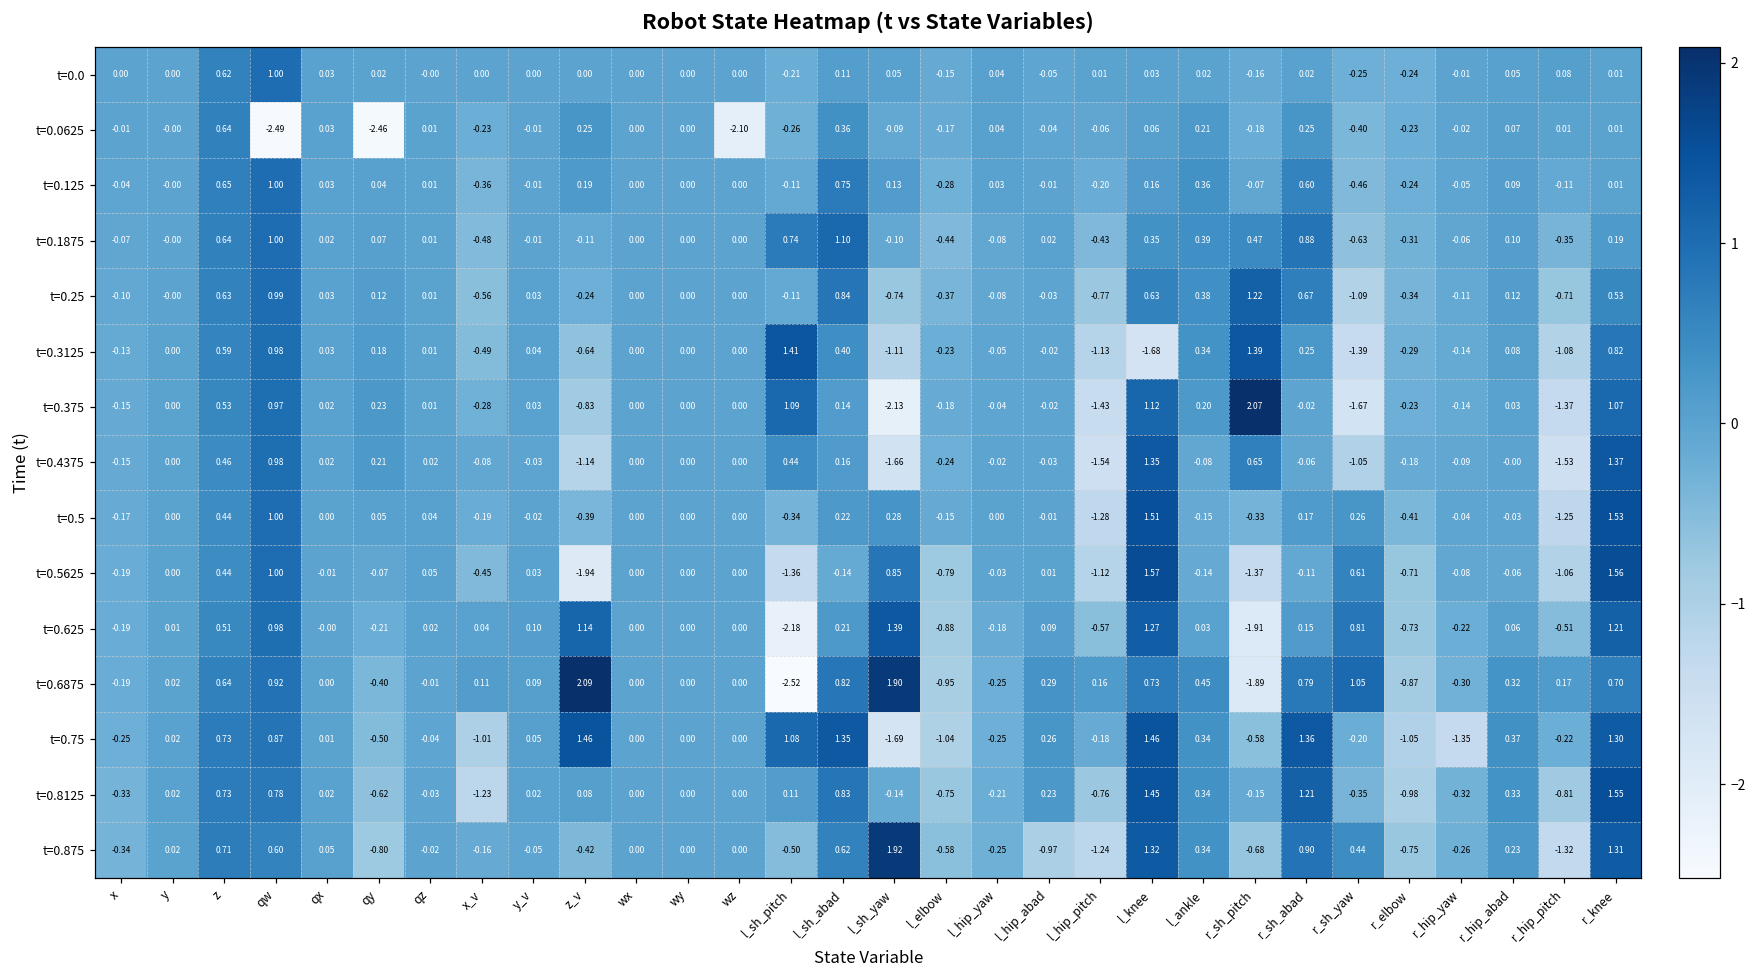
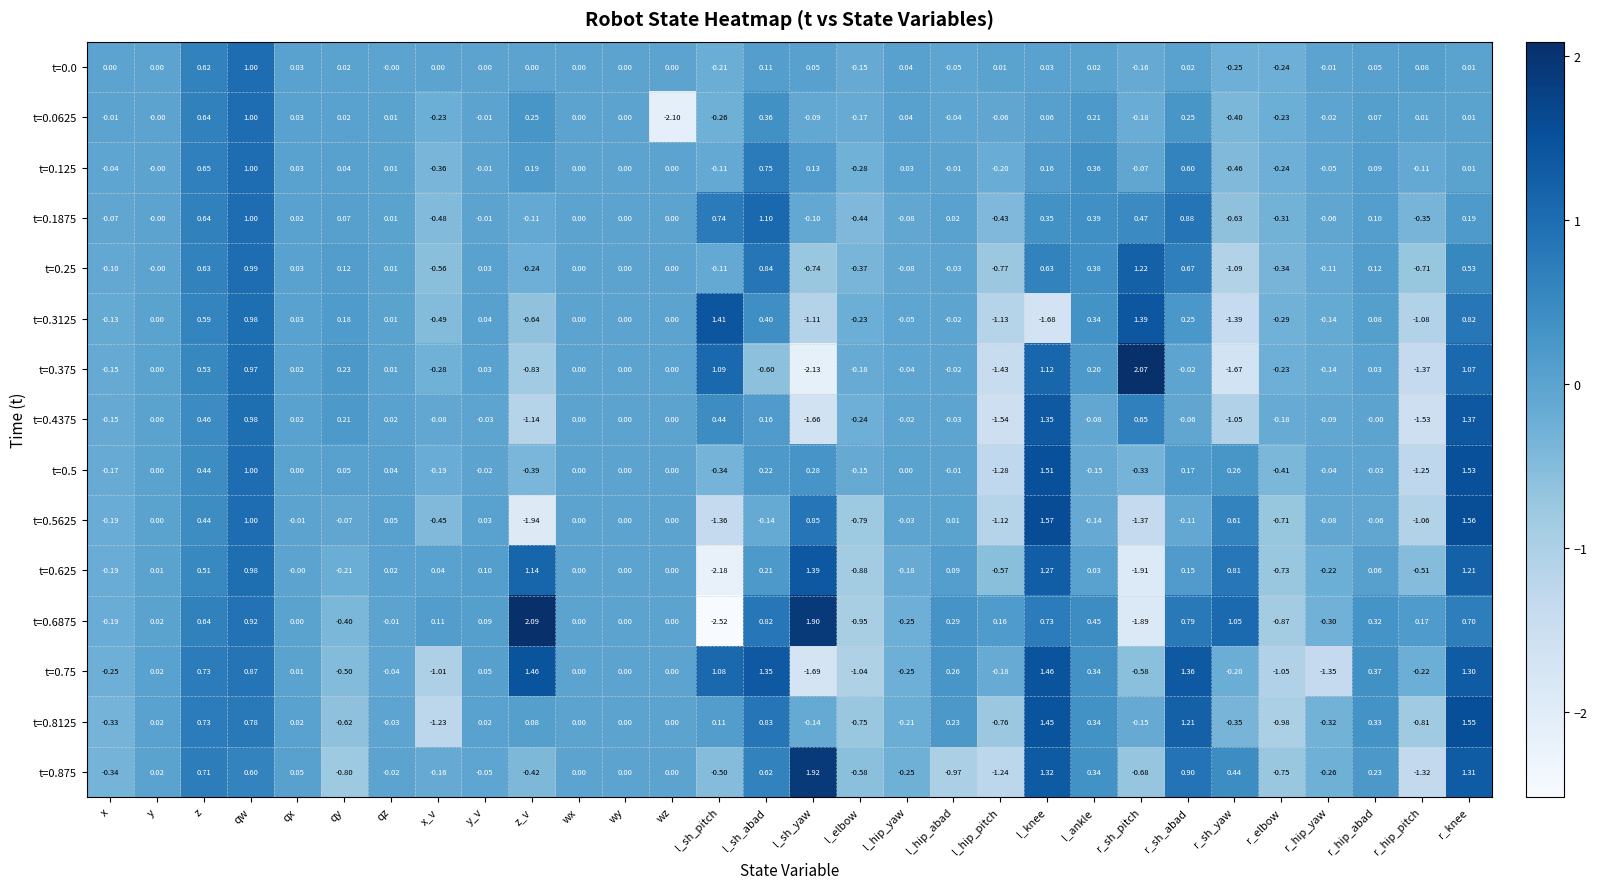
  {
    "t=0.0625": {
      "x": -0.01,
      "y": -0.00,
      "z": 0.64,
-     "qw": -2.49,
+     "qw": 1.00,
      "qx": 0.03,
-     "qy": -2.46,
+     "qy": 0.02,
      "qz": 0.01,
      "x_v": -0.23,
      "y_v": -0.01,
      "z_v": 0.25,
      "wx": 0.00,
      "wy": 0.00,
      "wz": -2.10,
      "l_sh_pitch": -0.26,
      "l_sh_abad": 0.36,
      "l_sh_yaw": -0.09,
      "l_elbow": -0.17,
      "l_hip_yaw": 0.04,
      "l_hip_abad": -0.04,
      "l_hip_pitch": -0.06,
      "l_knee": 0.06,
      "l_ankle": 0.21,
      "r_sh_pitch": -0.18,
      "r_sh_abad": 0.25,
      "r_sh_yaw": -0.40,
      "r_elbow": -0.23,
      "r_hip_yaw": -0.02,
      "r_hip_abad": 0.07,
      "r_hip_pitch": 0.01,
      "r_knee": 0.01
    },
    "t=0.375": {
      "x": -0.15,
      "y": 0.00,
      "z": 0.53,
      "qw": 0.97,
      "qx": 0.02,
      "qy": 0.23,
      "qz": 0.01,
      "x_v": -0.28,
      "y_v": 0.03,
      "z_v": -0.83,
      "wx": 0.00,
      "wy": 0.00,
      "wz": 0.00,
      "l_sh_pitch": 1.09,
-     "l_sh_abad": 0.14,
+     "l_sh_abad": -0.60,
      "l_sh_yaw": -2.13,
      "l_elbow": -0.18,
      "l_hip_yaw": -0.04,
      "l_hip_abad": -0.02,
      "l_hip_pitch": -1.43,
      "l_knee": 1.12,
      "l_ankle": 0.20,
      "r_sh_pitch": 2.07,
      "r_sh_abad": -0.02,
      "r_sh_yaw": -1.67,
      "r_elbow": -0.23,
      "r_hip_yaw": -0.14,
      "r_hip_abad": 0.03,
      "r_hip_pitch": -1.37,
      "r_knee": 1.07
    }
  }
